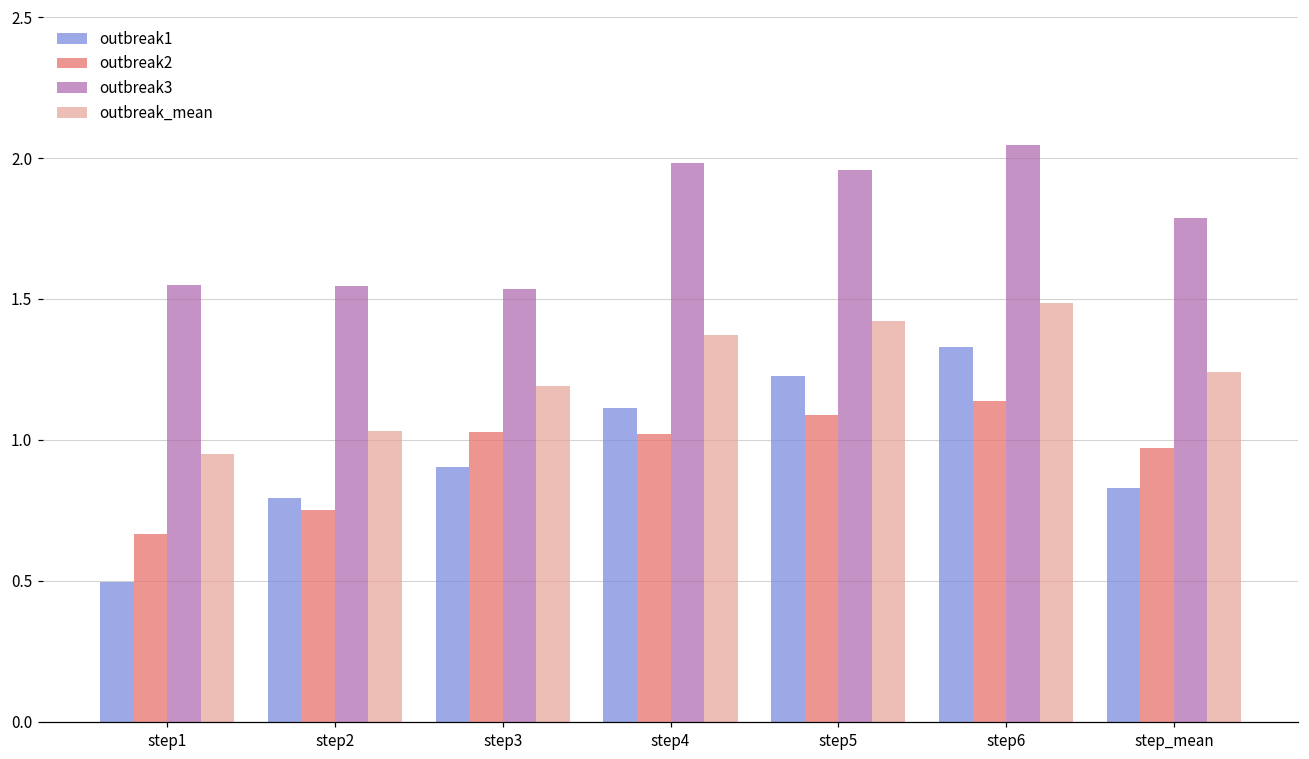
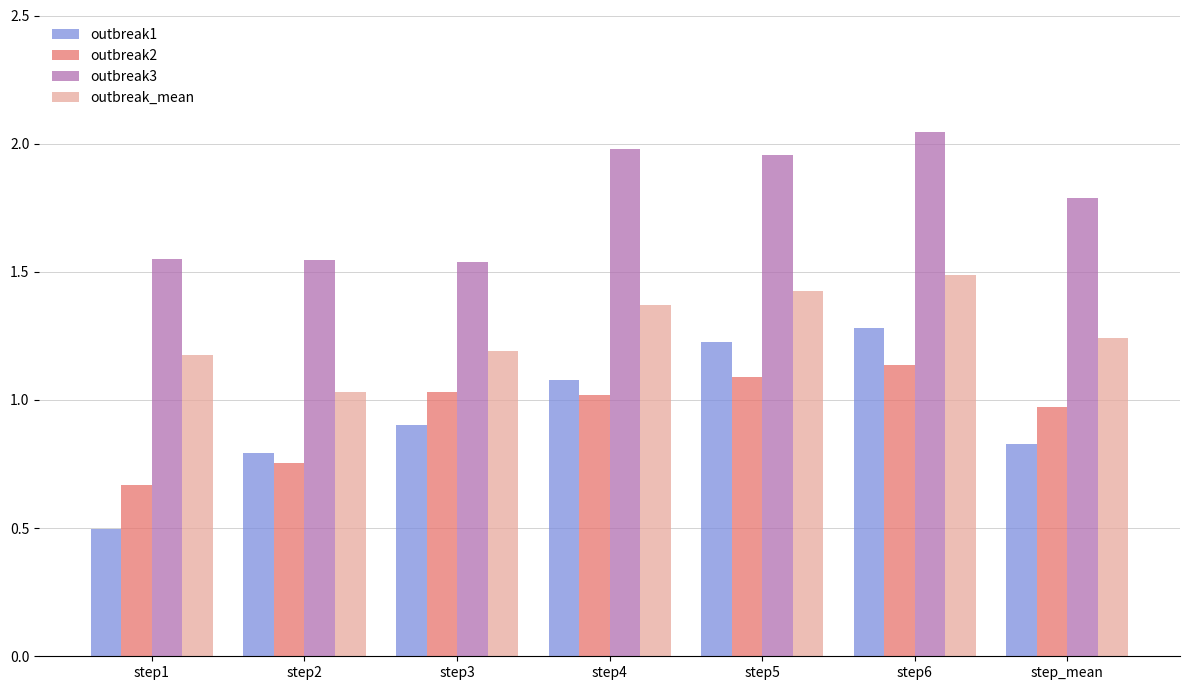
  {
    "outbreak1": {
      "step1": 0.50,
      "step2": 0.79,
      "step3": 0.90,
-     "step4": 1.11,
+     "step4": 1.08,
      "step5": 1.23,
-     "step6": 1.33,
+     "step6": 1.28,
      "step_mean": 0.83
    },
    "outbreak2": {
      "step1": 0.67,
      "step2": 0.75,
      "step3": 1.03,
      "step4": 1.02,
      "step5": 1.09,
      "step6": 1.14,
      "step_mean": 0.97
    },
    "outbreak3": {
      "step1": 1.55,
      "step2": 1.54,
      "step3": 1.54,
      "step4": 1.98,
      "step5": 1.96,
      "step6": 2.05,
      "step_mean": 1.79
    },
    "outbreak_mean": {
-     "step1": 0.95,
+     "step1": 1.18,
      "step2": 1.03,
      "step3": 1.19,
      "step4": 1.37,
      "step5": 1.42,
      "step6": 1.49,
      "step_mean": 1.24
    }
  }
